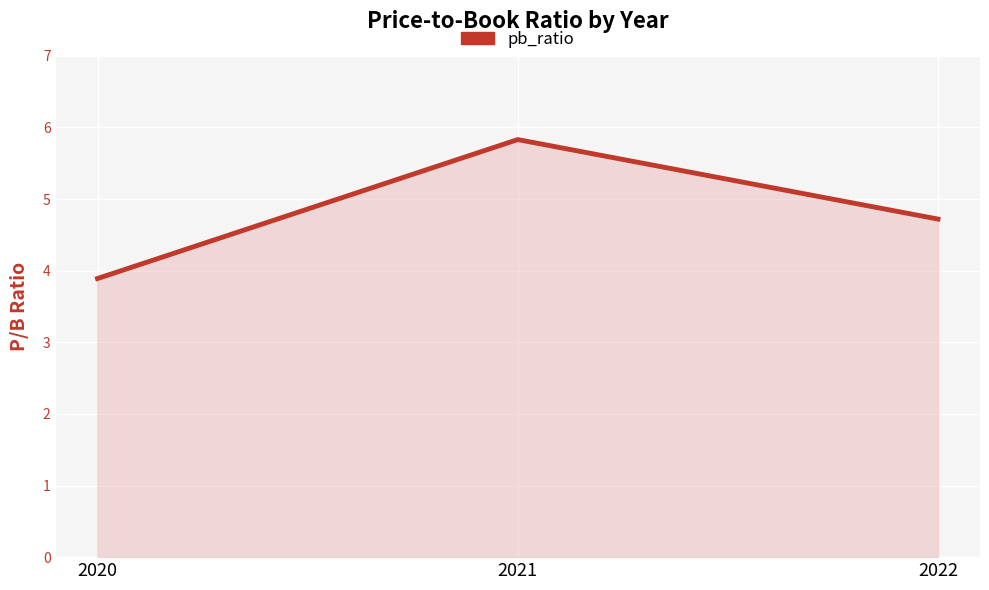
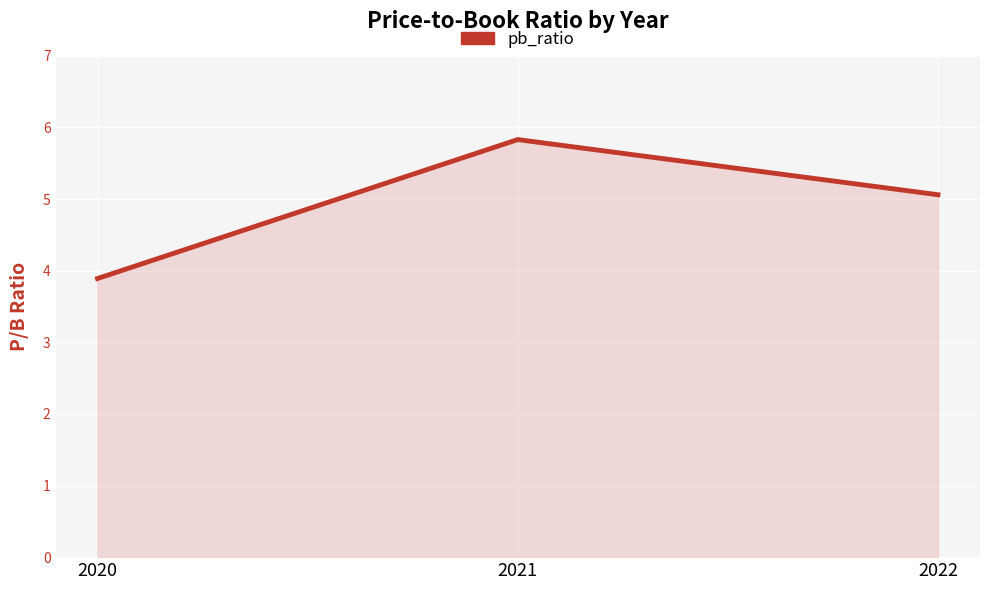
  {
    "2020": 3.9,
    "2021": 5.8,
-   "2022": 4.7
+   "2022": 5.1
  }
